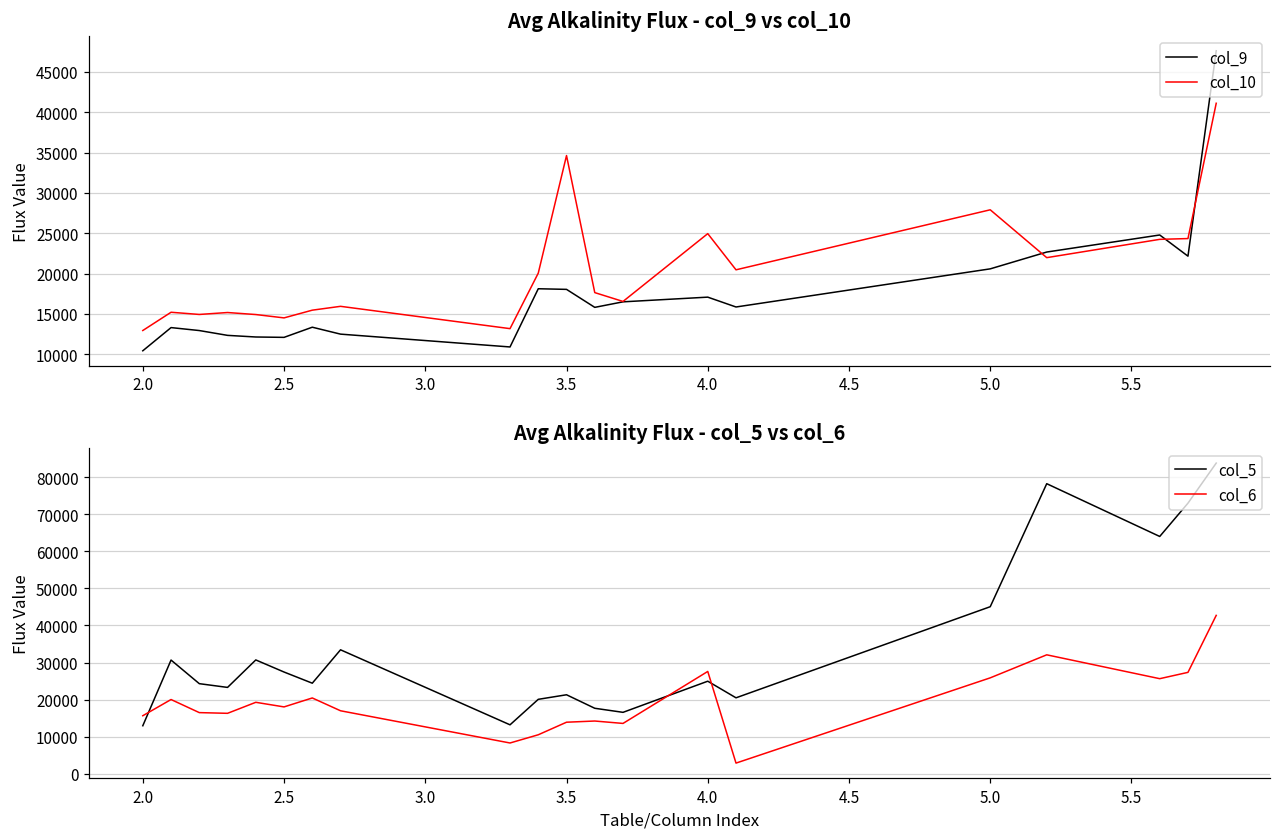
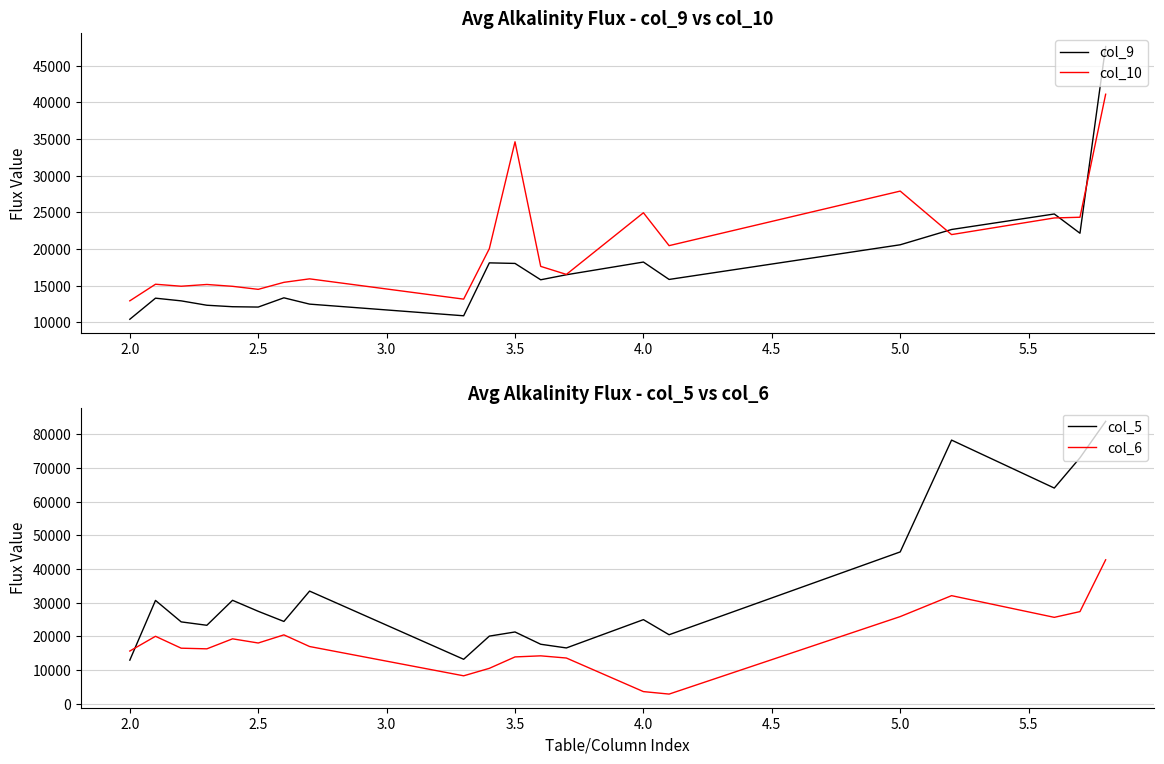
  {
    "Avg Alkalinity Flux - col_9 vs col_10": {
      "col_9": {
        "2.0": 10000,
        "2.5": 12000,
        "3.5": 18000,
-       "4.0": 17000,
+       "4.0": 18000,
        "5.0": 21000
      },
      "col_10": {
        "2.0": 13000,
        "2.5": 15000,
        "3.5": 35000,
        "4.0": 25000,
        "5.0": 28000
      }
    },
    "Avg Alkalinity Flux - col_5 vs col_6": {
      "col_5": {
        "2.0": 13000,
        "2.5": 27000,
        "3.5": 21000,
        "4.0": 25000,
        "5.0": 45000
      },
      "col_6": {
        "2.0": 16000,
        "2.5": 18000,
        "3.5": 14000,
-       "4.0": 28000,
+       "4.0": 4000,
        "5.0": 26000
      }
    }
  }
